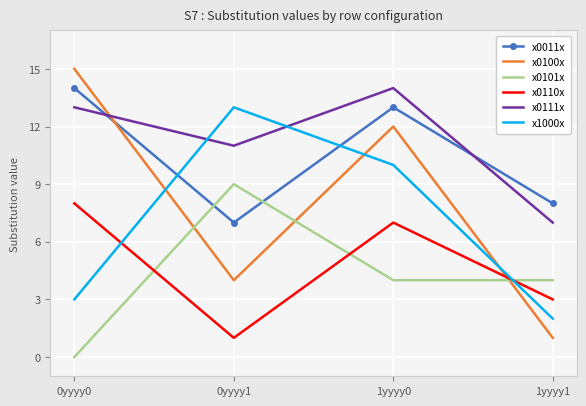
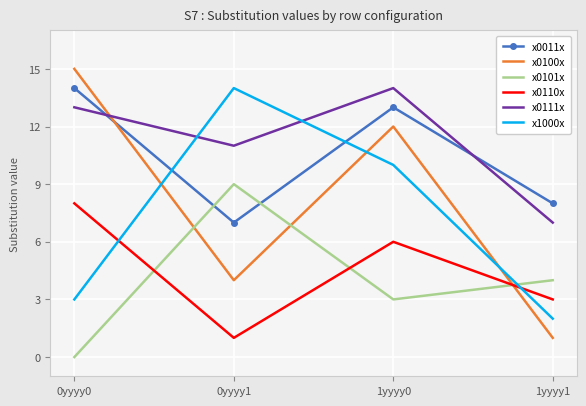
  {
    "x0011x": {
      "0yyyy0": 14,
      "0yyyy1": 7,
      "1yyyy0": 13,
      "1yyyy1": 8
    },
    "x0100x": {
      "0yyyy0": 15,
      "0yyyy1": 4,
      "1yyyy0": 12,
      "1yyyy1": 1
    },
    "x0101x": {
      "0yyyy0": 0,
      "0yyyy1": 9,
-     "1yyyy0": 4,
+     "1yyyy0": 3,
      "1yyyy1": 4
    },
    "x0110x": {
      "0yyyy0": 8,
      "0yyyy1": 1,
-     "1yyyy0": 7,
+     "1yyyy0": 6,
      "1yyyy1": 3
    },
    "x0111x": {
      "0yyyy0": 13,
      "0yyyy1": 11,
      "1yyyy0": 14,
      "1yyyy1": 7
    },
    "x1000x": {
      "0yyyy0": 3,
-     "0yyyy1": 13,
+     "0yyyy1": 14,
      "1yyyy0": 10,
      "1yyyy1": 2
    }
  }
